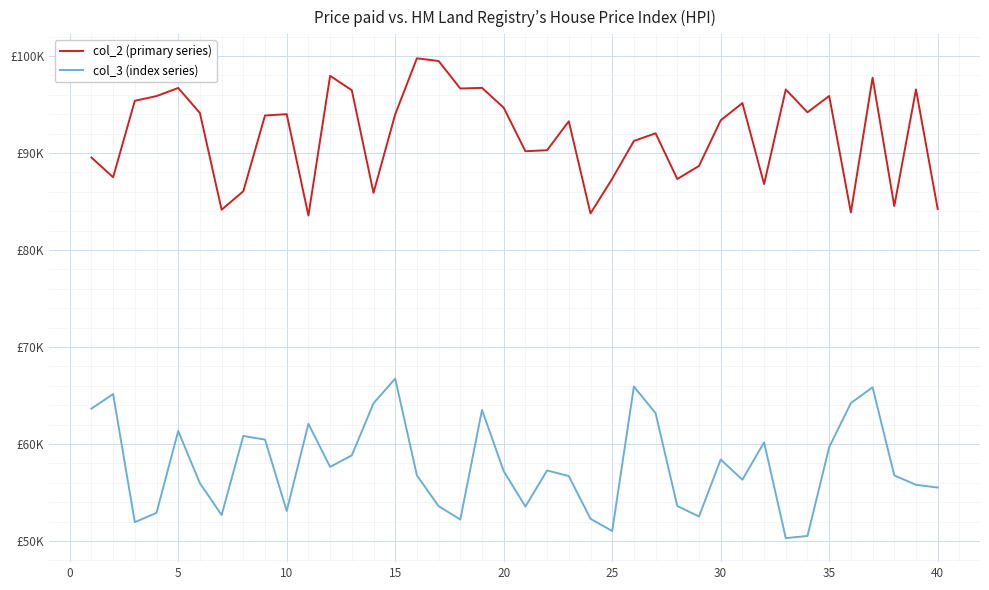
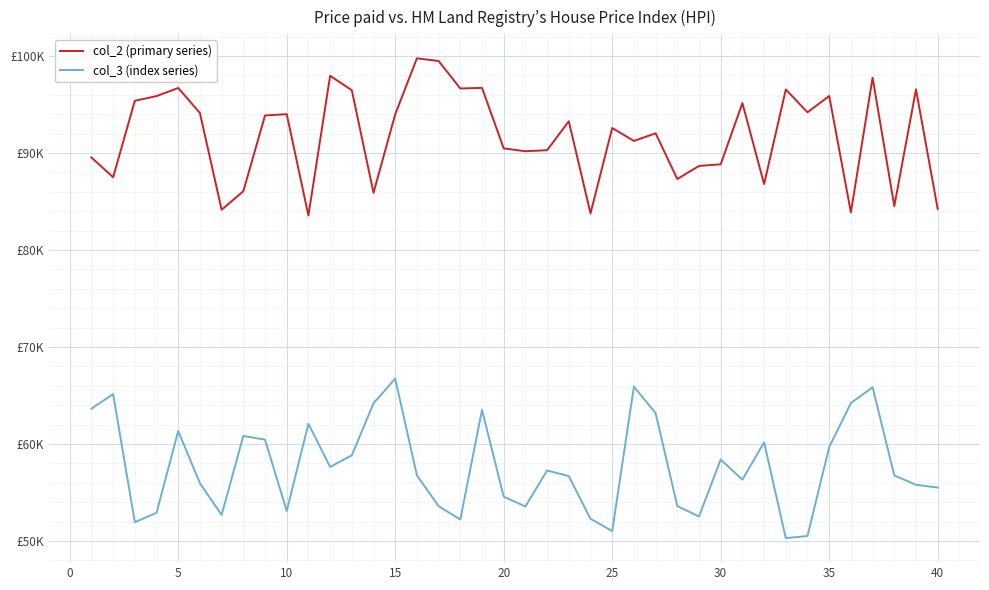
  {
    "col_2 (primary series)": {
      "5": "£97000",
      "10": "£94000",
      "15": "£94000",
-     "20": "£95000",
-     "25": "£87000",
-     "30": "£93000",
+     "20": "£90000",
+     "25": "£93000",
+     "30": "£89000",
      "35": "£96000",
      "40": "£84000"
    },
    "col_3 (index series)": {
      "5": "£61000",
      "10": "£53000",
      "15": "£67000",
-     "20": "£57000",
+     "20": "£55000",
      "25": "£51000",
      "30": "£58000",
      "35": "£60000",
      "40": "£56000"
    }
  }
